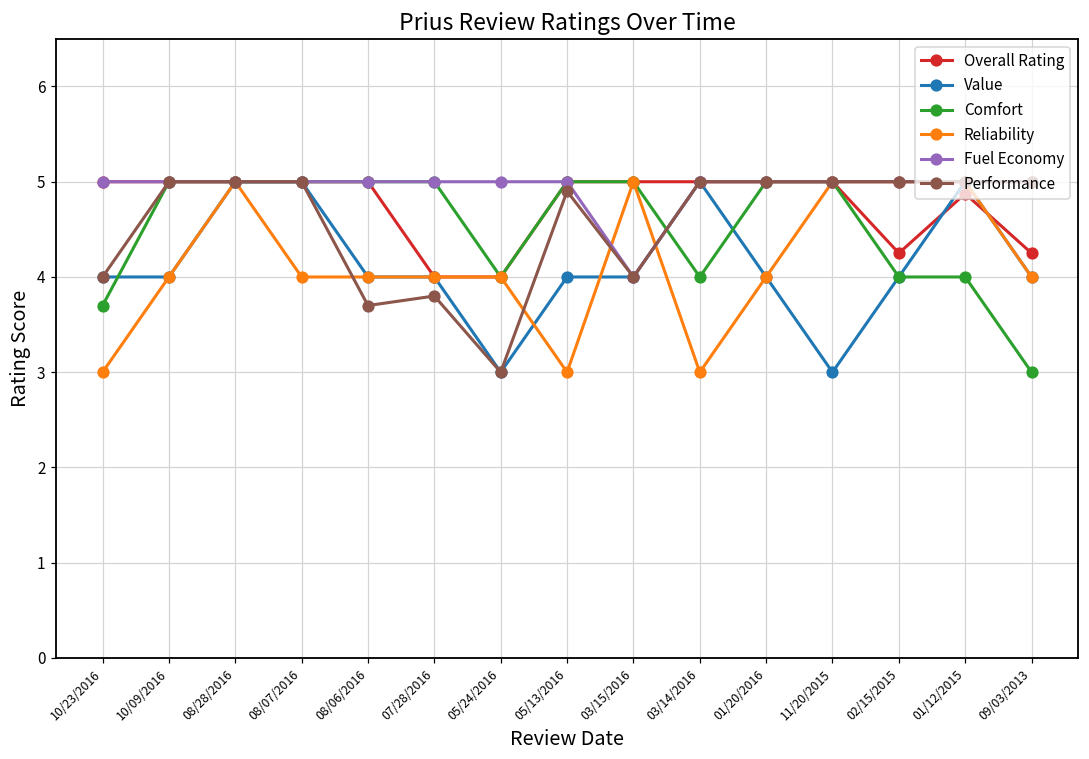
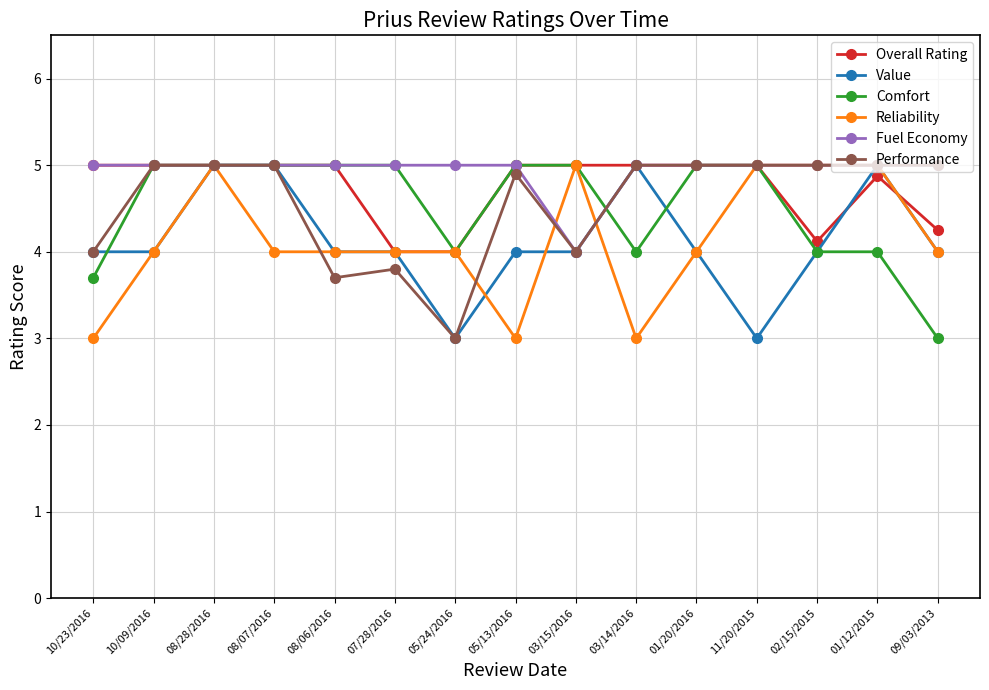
  {
    "Overall Rating": {
-     "02/15/2015": 4.3,
+     "02/15/2015": 4.1,
      "01/12/2015": 4.9,
      "09/03/2013": 4.3
    },
    "Value": {
      "05/13/2016": 4.0,
      "11/20/2015": 3.0
    },
    "Comfort": {
      "10/23/2016": 3.7,
      "03/14/2016": 4.0,
      "01/12/2015": 4.0,
      "09/03/2013": 3.0
    },
    "Reliability": {
      "10/23/2016": 3.0,
      "08/07/2016": 4.0,
      "05/13/2016": 3.0,
      "03/14/2016": 3.0
    },
    "Fuel Economy": {
      "05/24/2016": 5.0
    },
    "Performance": {
      "08/06/2016": 3.7,
      "07/28/2016": 3.8,
      "05/13/2016": 4.9
    }
  }
